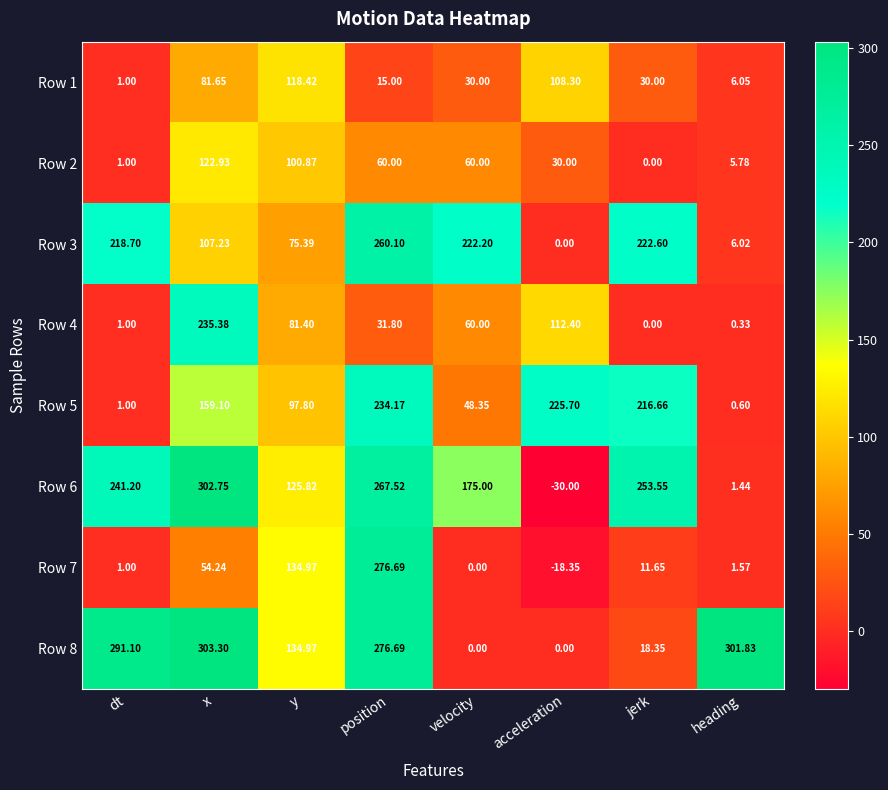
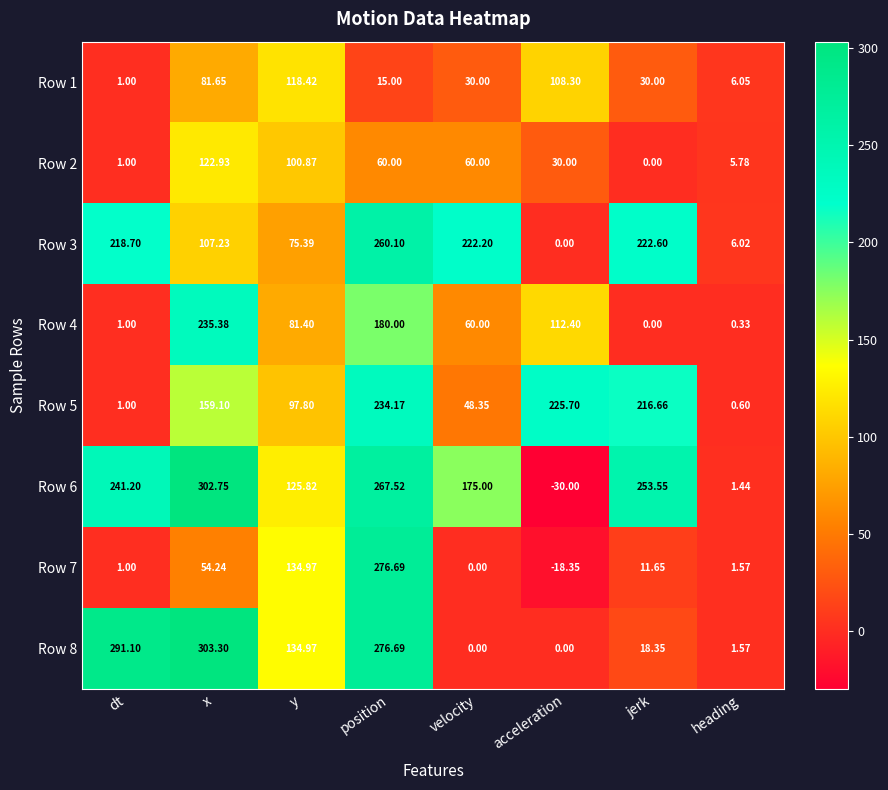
  {
    "Row 1": {
      "dt": 1.00,
      "x": 81.65,
      "y": 118.42,
      "position": 15.00,
      "velocity": 30.00,
      "acceleration": 108.30,
      "jerk": 30.00,
      "heading": 6.05
    },
    "Row 2": {
      "dt": 1.00,
      "x": 122.93,
      "y": 100.87,
      "position": 60.00,
      "velocity": 60.00,
      "acceleration": 30.00,
      "jerk": 0.00,
      "heading": 5.78
    },
    "Row 3": {
      "dt": 218.70,
      "x": 107.23,
      "y": 75.39,
      "position": 260.10,
      "velocity": 222.20,
      "acceleration": 0.00,
      "jerk": 222.60,
      "heading": 6.02
    },
    "Row 4": {
      "dt": 1.00,
      "x": 235.38,
      "y": 81.40,
-     "position": 31.80,
+     "position": 180.00,
      "velocity": 60.00,
      "acceleration": 112.40,
      "jerk": 0.00,
      "heading": 0.33
    },
    "Row 5": {
      "dt": 1.00,
      "x": 159.10,
      "y": 97.80,
      "position": 234.17,
      "velocity": 48.35,
      "acceleration": 225.70,
      "jerk": 216.66,
      "heading": 0.60
    },
    "Row 6": {
      "dt": 241.20,
      "x": 302.75,
      "y": 125.82,
      "position": 267.52,
      "velocity": 175.00,
      "acceleration": -30.00,
      "jerk": 253.55,
      "heading": 1.44
    },
    "Row 7": {
      "dt": 1.00,
      "x": 54.24,
      "y": 134.97,
      "position": 276.69,
      "velocity": 0.00,
      "acceleration": -18.35,
      "jerk": 11.65,
      "heading": 1.57
    },
    "Row 8": {
      "dt": 291.10,
      "x": 303.30,
      "y": 134.97,
      "position": 276.69,
      "velocity": 0.00,
      "acceleration": 0.00,
      "jerk": 18.35,
-     "heading": 301.83
+     "heading": 1.57
    }
  }
